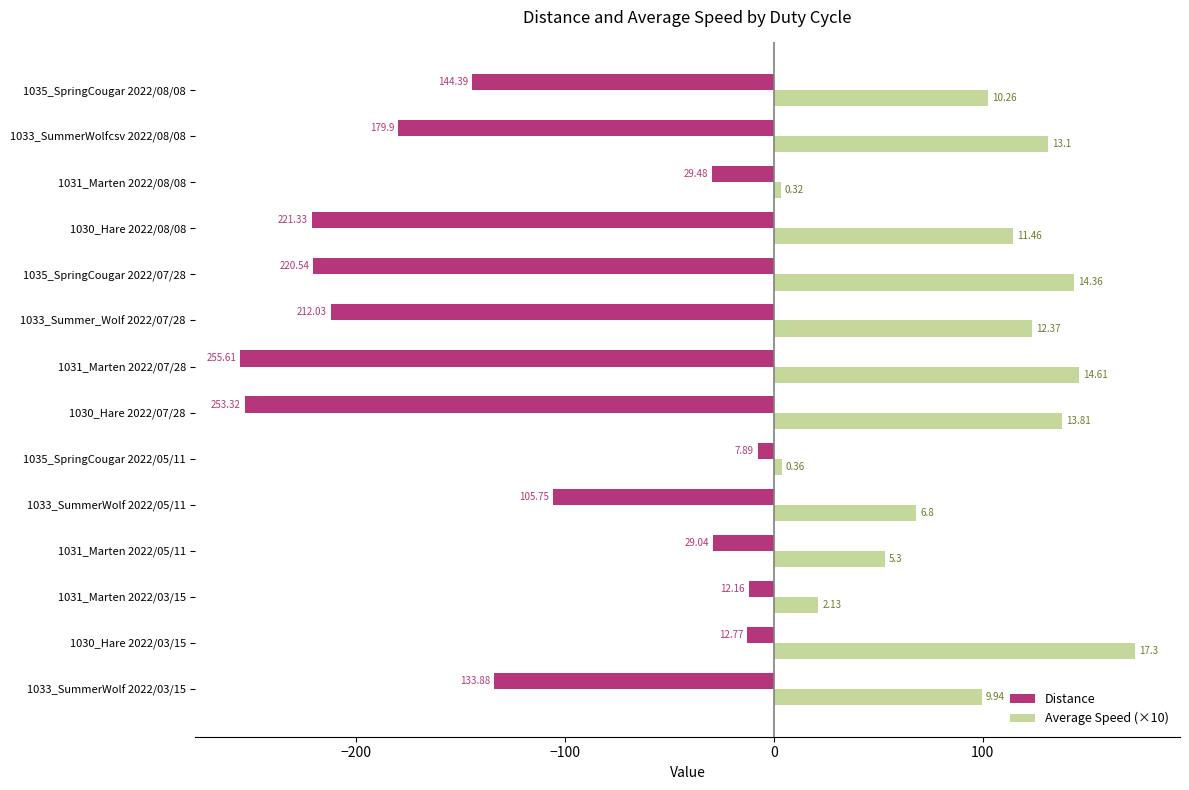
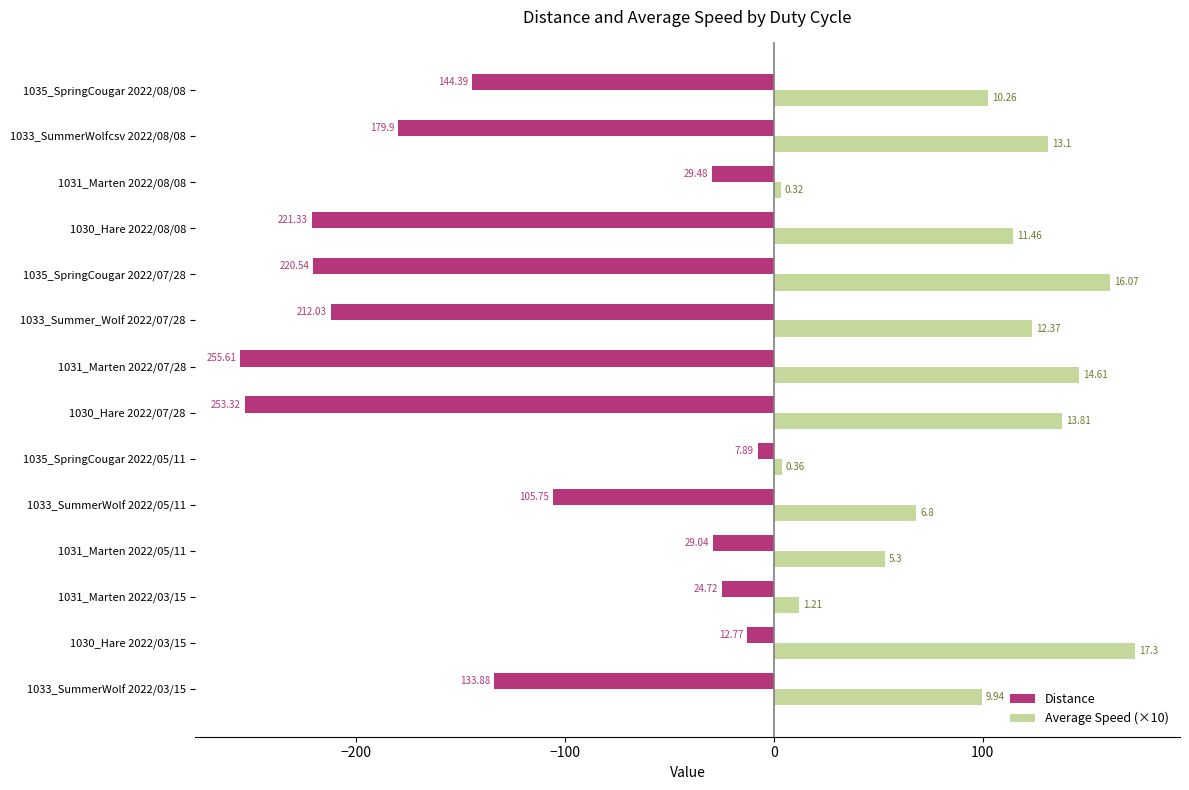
  {
    "Distance": {
-     "1031_Marten 2022/03/15": 12.16
+     "1031_Marten 2022/03/15": 24.72
    },
    "Average Speed (×10)": {
-     "1035_SpringCougar 2022/07/28": 14.36,
-     "1031_Marten 2022/03/15": 2.13
+     "1035_SpringCougar 2022/07/28": 16.07,
+     "1031_Marten 2022/03/15": 1.21
    }
  }
